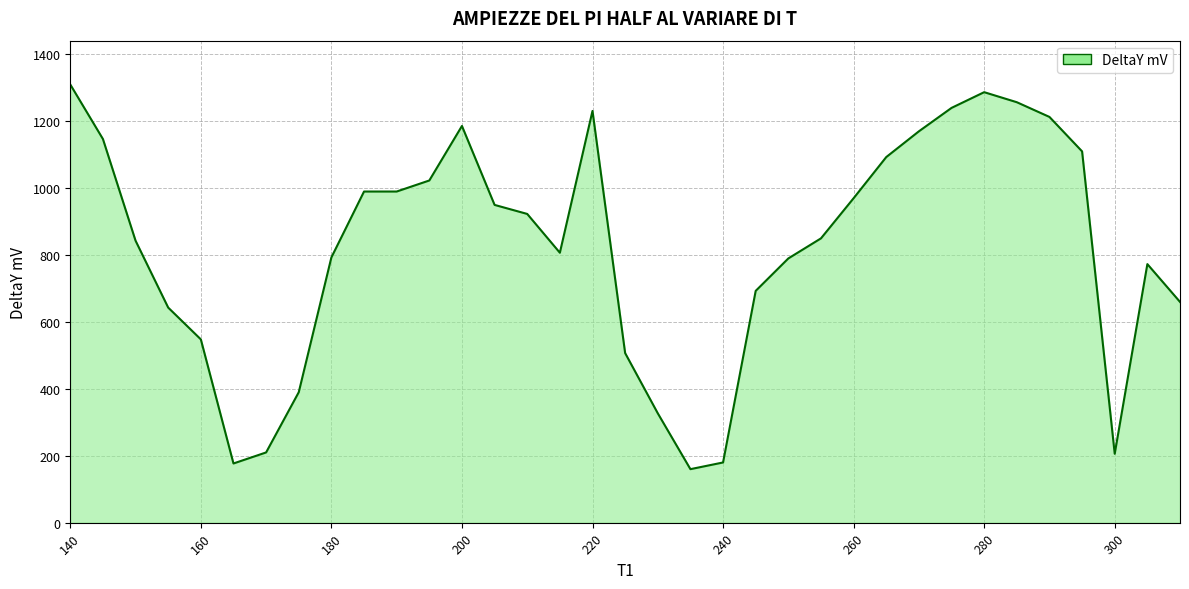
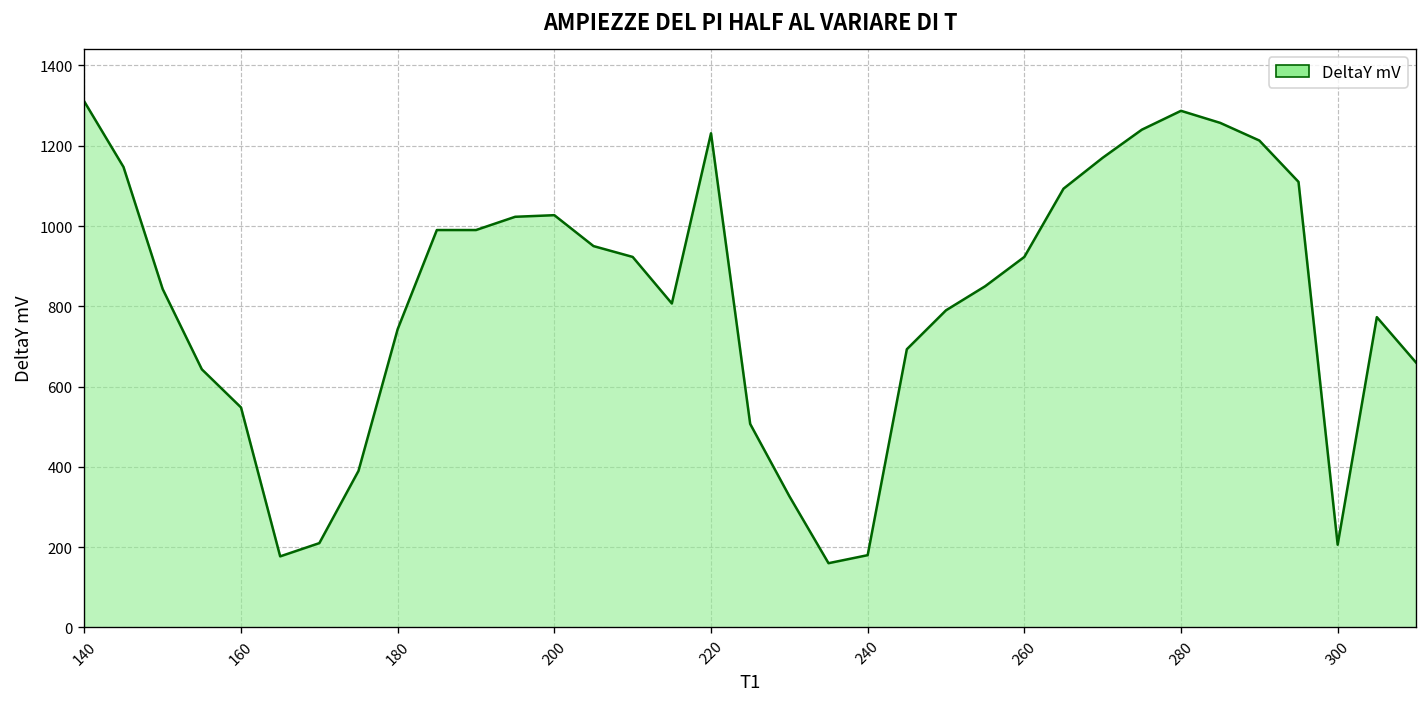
  {
    "140": 1310,
    "160": 550,
-   "180": 790,
-   "200": 1190,
+   "180": 740,
+   "200": 1030,
    "220": 1230,
    "240": 180,
-   "260": 970,
+   "260": 920,
    "280": 1290,
    "300": 210
  }
